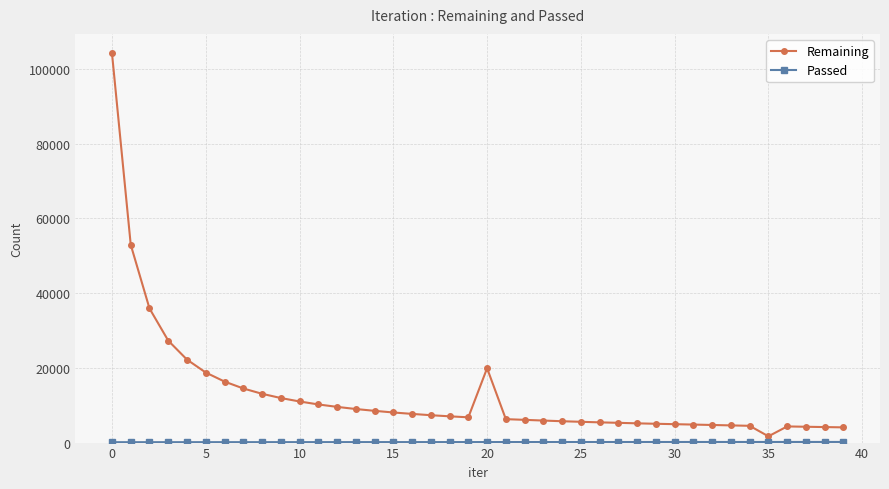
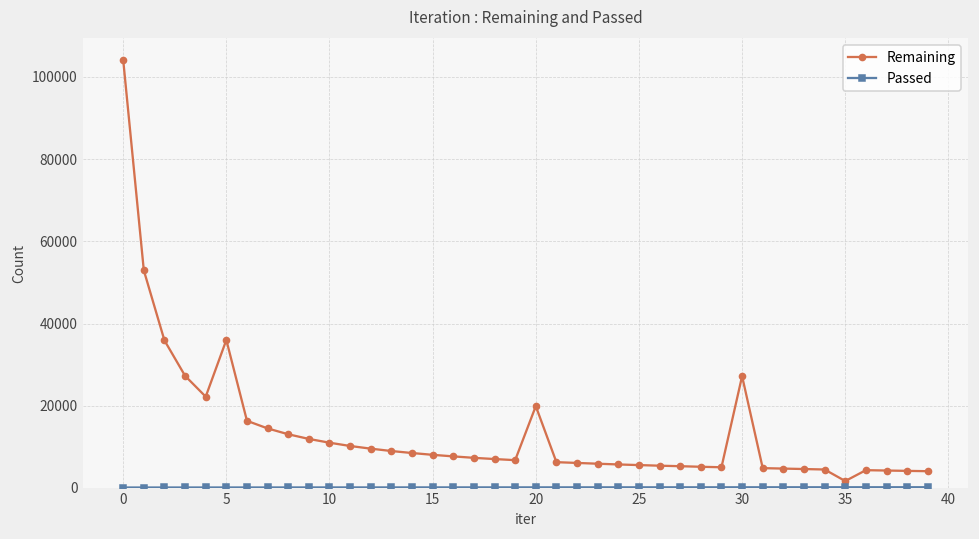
  {
    "Remaining": {
      "0": 104000,
-     "5": 19000,
+     "5": 36000,
      "10": 11000,
      "15": 8000,
      "20": 20000,
      "25": 6000,
-     "30": 5000,
+     "30": 27000,
      "35": 2000
    },
    "Passed": {
      "0": 0,
      "5": 0,
      "10": 0,
      "15": 0,
      "20": 0,
      "25": 0,
      "30": 0,
      "35": 0
    }
  }
